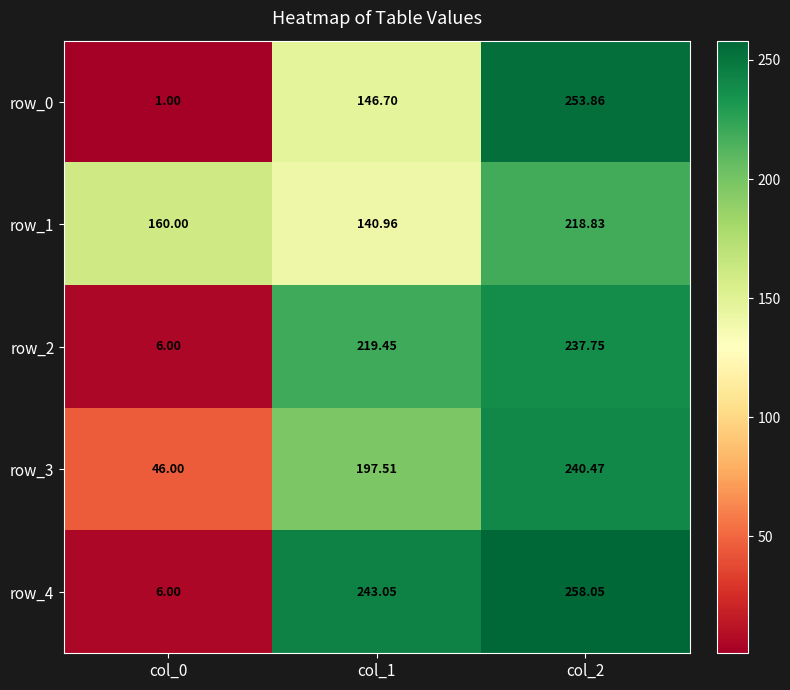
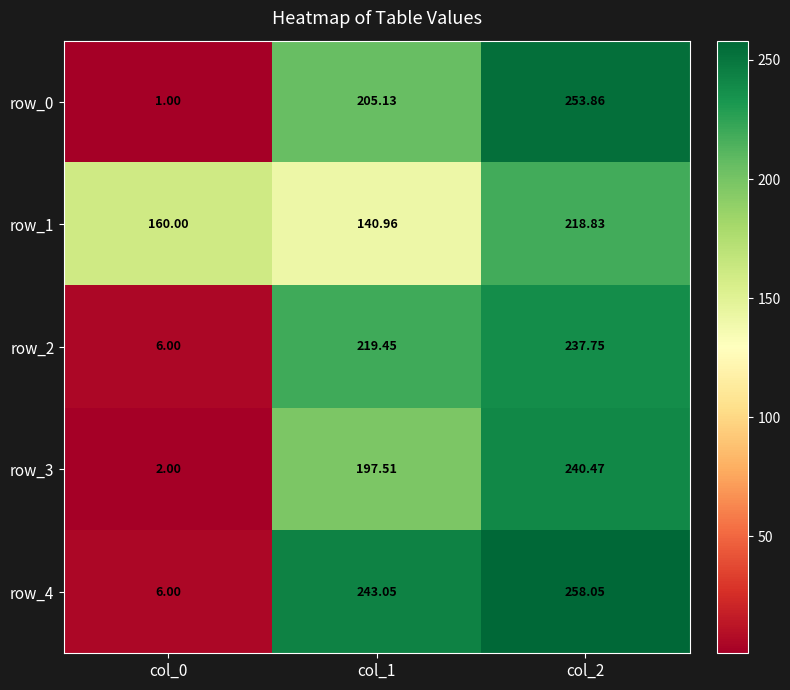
  {
    "row_0": {
      "col_0": 1.00,
-     "col_1": 146.70,
+     "col_1": 205.13,
      "col_2": 253.86
    },
    "row_1": {
      "col_0": 160.00,
      "col_1": 140.96,
      "col_2": 218.83
    },
    "row_2": {
      "col_0": 6.00,
      "col_1": 219.45,
      "col_2": 237.75
    },
    "row_3": {
-     "col_0": 46.00,
+     "col_0": 2.00,
      "col_1": 197.51,
      "col_2": 240.47
    },
    "row_4": {
      "col_0": 6.00,
      "col_1": 243.05,
      "col_2": 258.05
    }
  }
